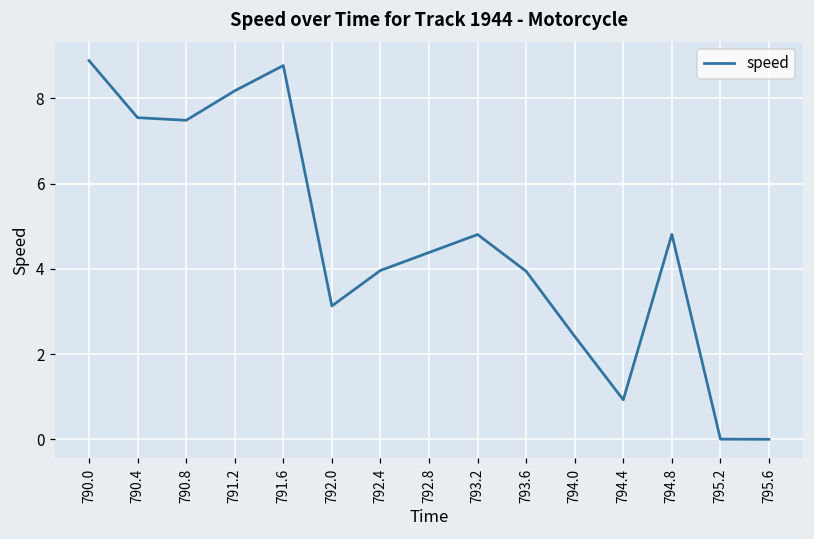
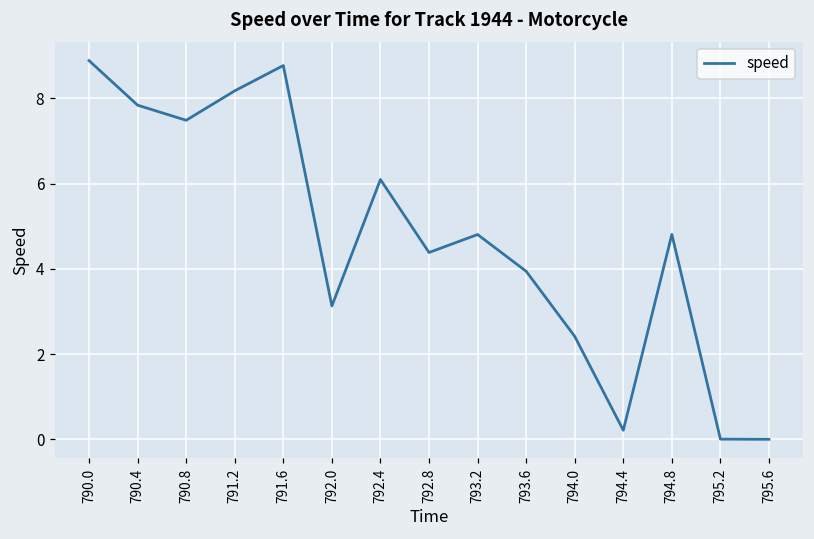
  {
    "790.0": 8.9,
-   "790.4": 7.5,
+   "790.4": 7.8,
    "790.8": 7.5,
    "791.2": 8.2,
    "791.6": 8.8,
    "792.0": 3.1,
-   "792.4": 4.0,
+   "792.4": 6.1,
    "792.8": 4.4,
    "793.2": 4.8,
    "793.6": 3.9,
    "794.0": 2.4,
-   "794.4": 0.9,
+   "794.4": 0.2,
    "794.8": 4.8,
    "795.2": 0.0,
    "795.6": 0.0
  }
